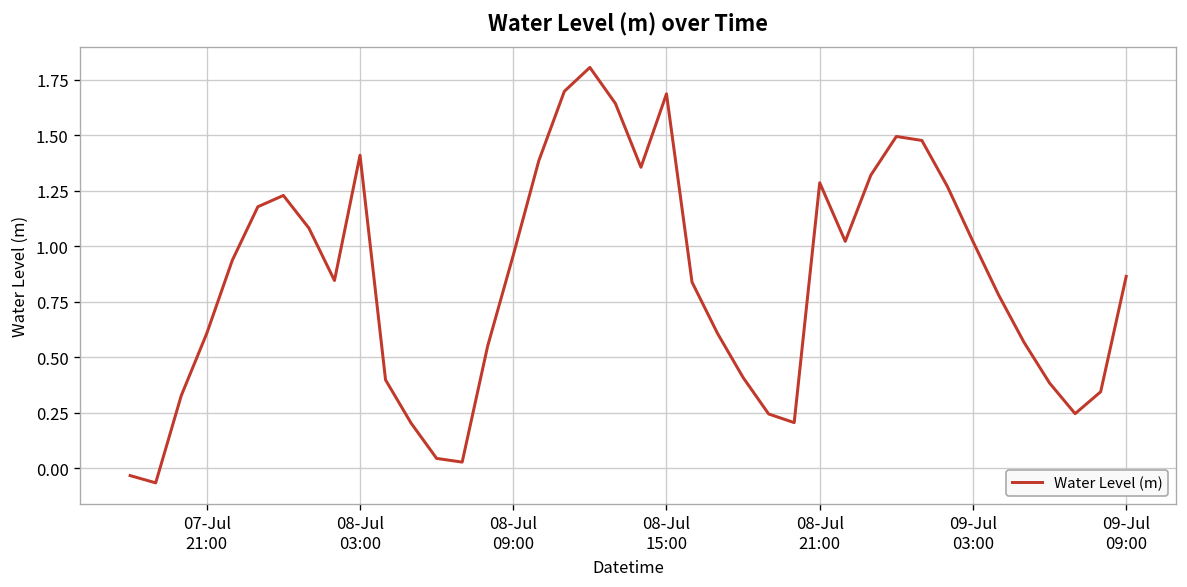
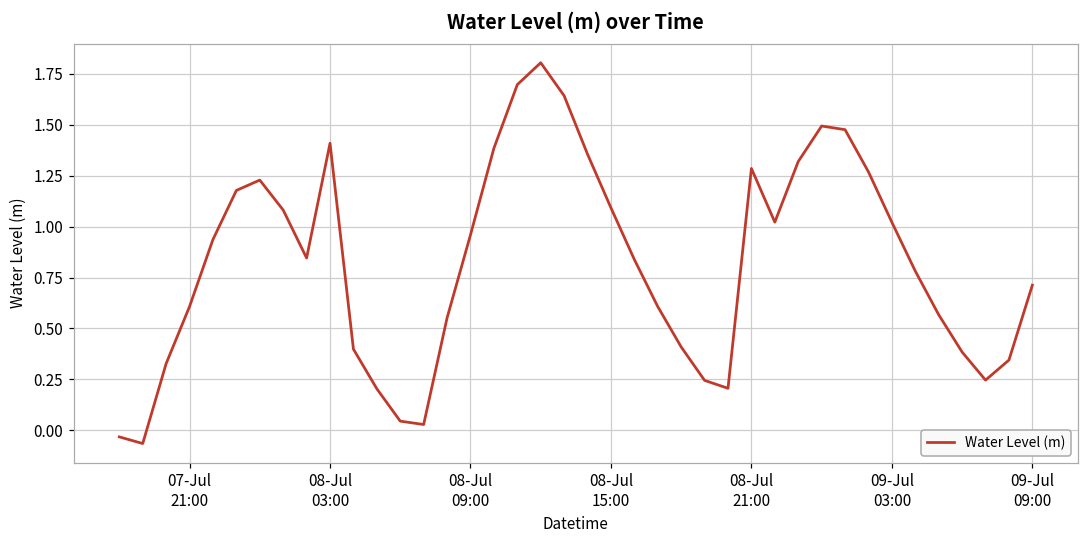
  {
    "07-Jul 21:00": 0.61,
    "08-Jul 03:00": 1.41,
    "08-Jul 09:00": 0.96,
-   "08-Jul 15:00": 1.69,
+   "08-Jul 15:00": 1.09,
    "08-Jul 21:00": 1.29,
    "09-Jul 03:00": 1.02,
-   "09-Jul 09:00": 0.86
+   "09-Jul 09:00": 0.71
  }
